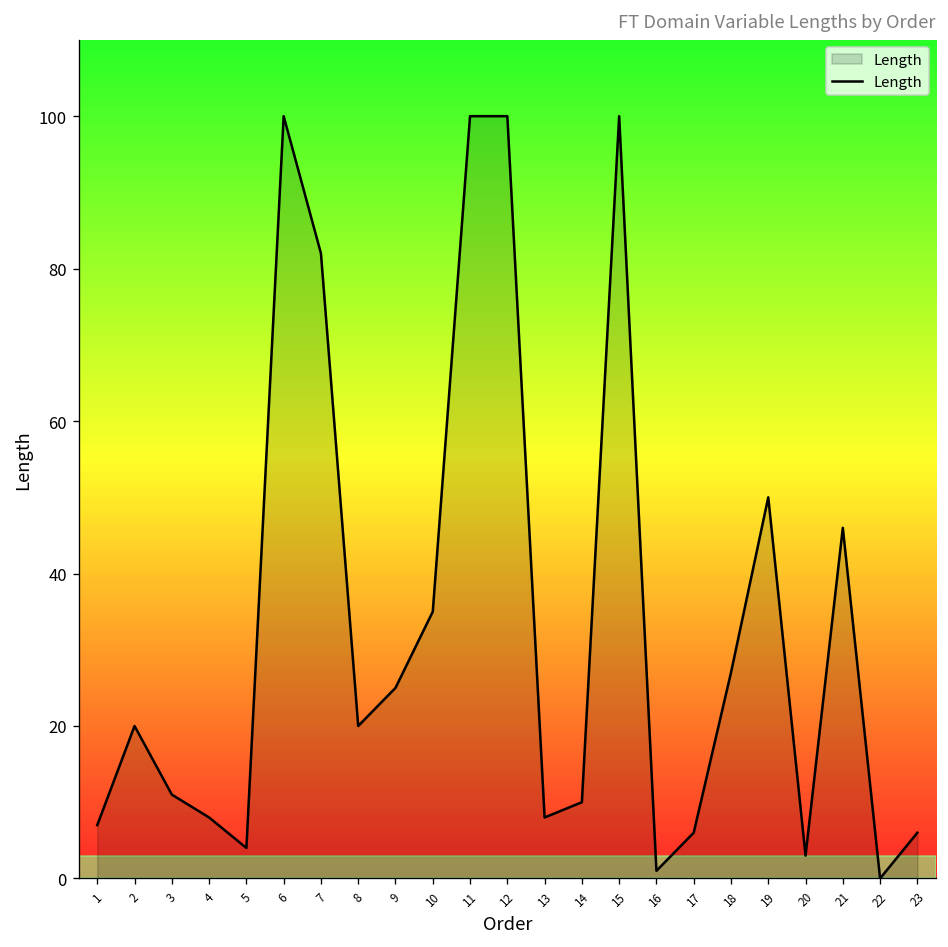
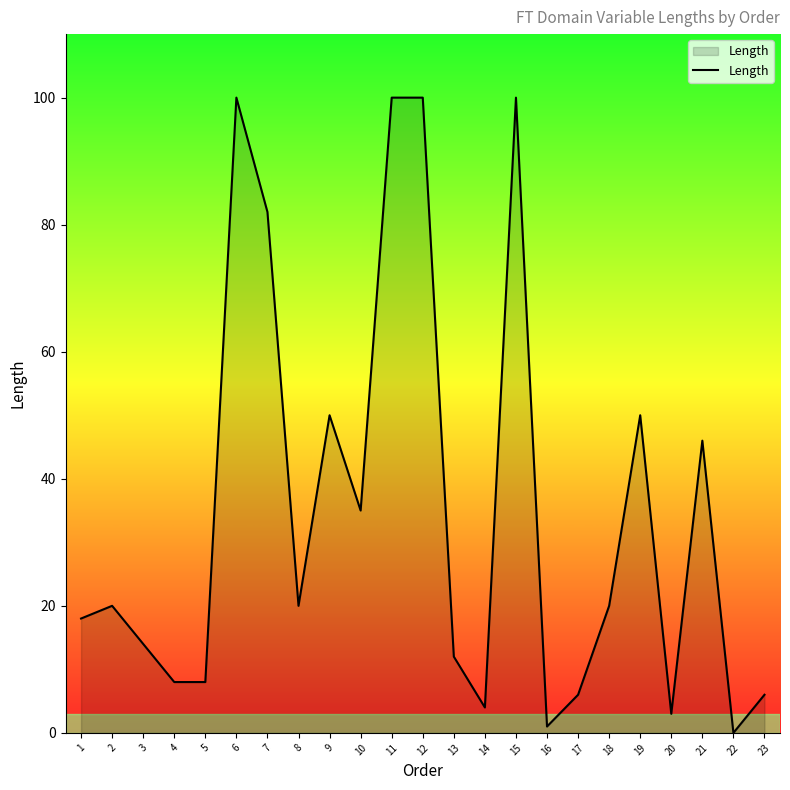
  {
-   "1": 7,
+   "1": 18,
    "2": 20,
-   "3": 11,
+   "3": 14,
    "4": 8,
-   "5": 4,
+   "5": 8,
    "6": 100,
    "7": 82,
    "8": 20,
-   "9": 25,
+   "9": 50,
    "10": 35,
    "11": 100,
    "12": 100,
-   "13": 8,
-   "14": 10,
+   "13": 12,
+   "14": 4,
    "15": 100,
    "17": 6,
-   "18": 27,
+   "18": 20,
    "19": 50,
    "21": 46,
    "23": 6
  }
